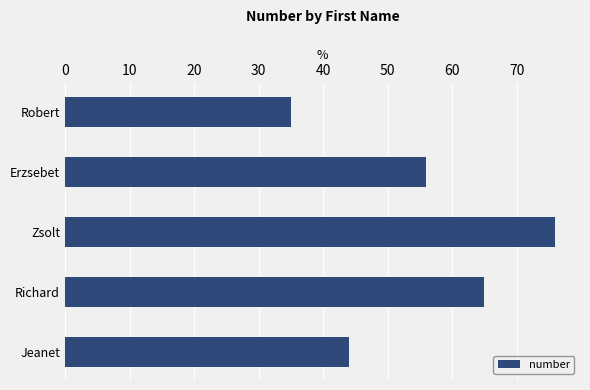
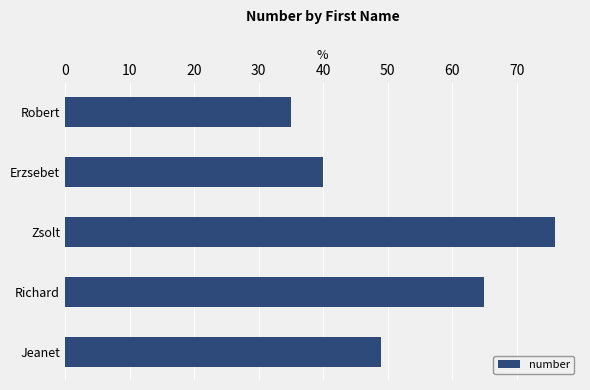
  {
    "Robert": 35,
-   "Erzsebet": 56,
+   "Erzsebet": 40,
    "Zsolt": 76,
    "Richard": 65,
-   "Jeanet": 44
+   "Jeanet": 49
  }
